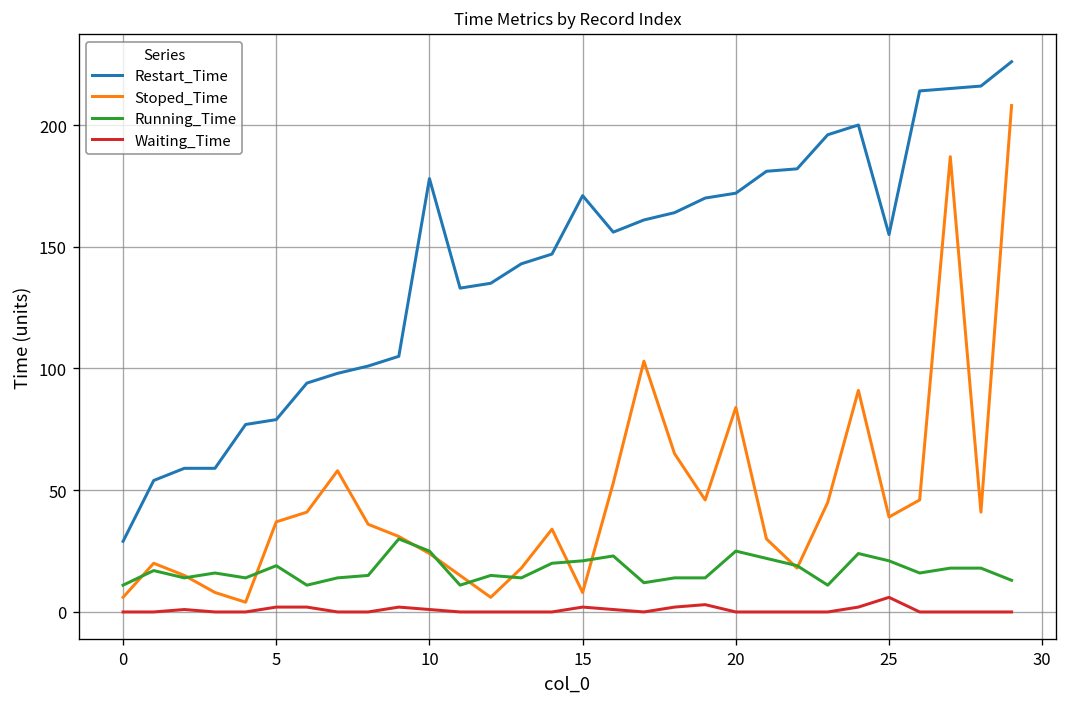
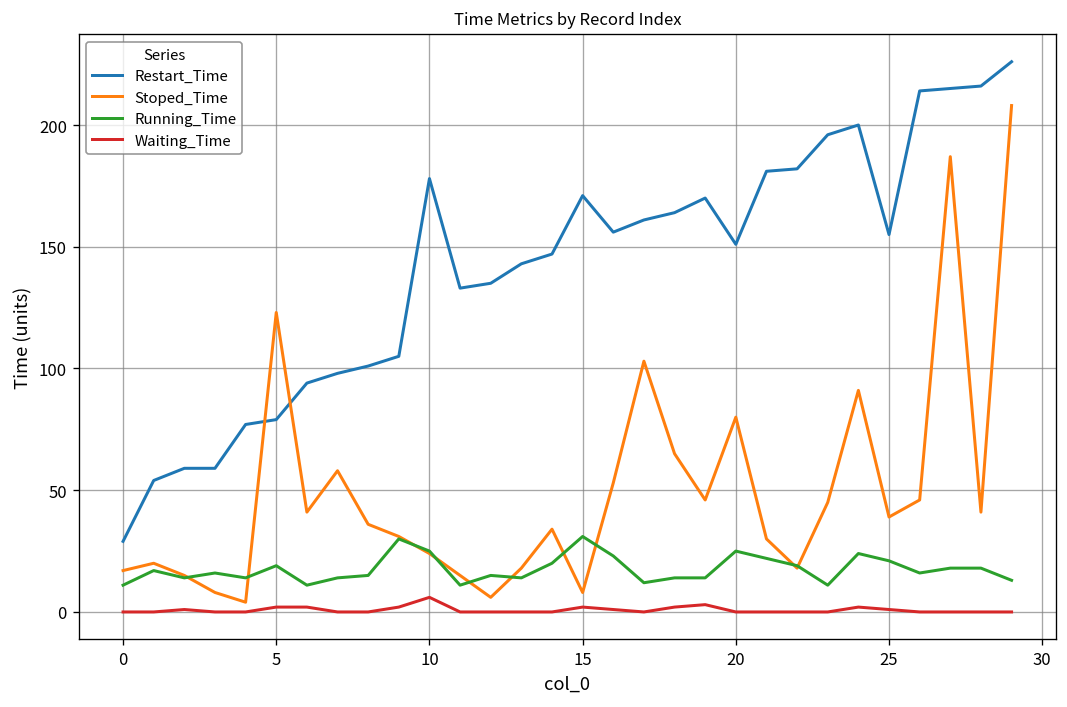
  {
    "Restart_Time": {
      "0": 29,
      "5": 79,
      "10": 178,
      "15": 171,
-     "20": 172,
+     "20": 151,
      "25": 155
    },
    "Stoped_Time": {
-     "0": 6,
-     "5": 37,
+     "0": 17,
+     "5": 123,
      "15": 8,
-     "20": 84,
+     "20": 80,
      "25": 39
    },
    "Running_Time": {
      "0": 11,
      "5": 19,
-     "15": 21,
+     "15": 31,
      "20": 25,
      "25": 21
    },
    "Waiting_Time": {
      "0": 0,
      "5": 2,
-     "10": 1,
+     "10": 6,
      "15": 2,
      "20": 0,
-     "25": 6
+     "25": 1
    }
  }
